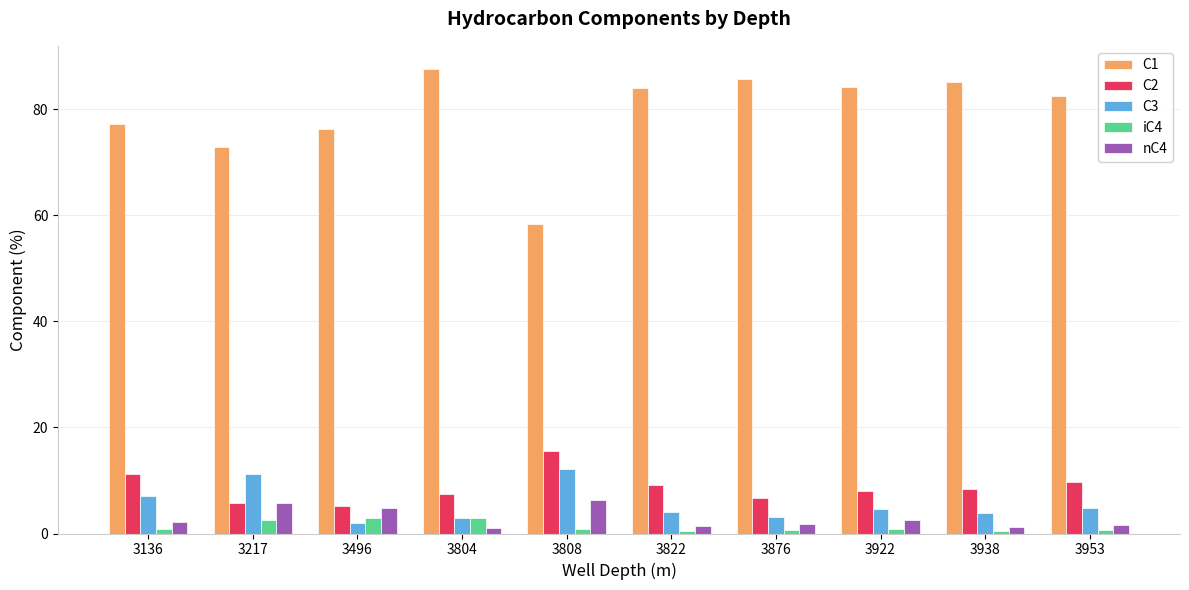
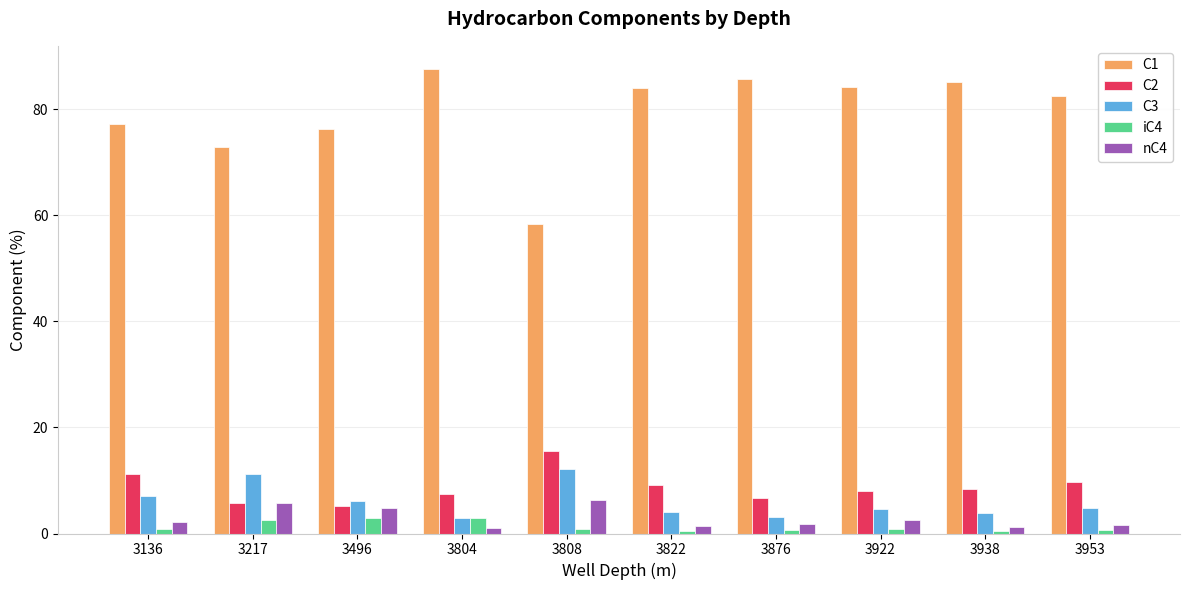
  {
    "C1": {
      "3136": 77,
      "3217": 73,
      "3496": 76,
      "3804": 88,
      "3808": 58,
      "3822": 84,
      "3876": 86,
      "3922": 84,
      "3938": 85,
      "3953": 82
    },
    "C2": {
      "3136": 11,
      "3217": 6,
      "3496": 5,
      "3804": 8,
      "3808": 16,
      "3822": 9,
      "3876": 7,
      "3922": 8,
      "3938": 8,
      "3953": 10
    },
    "C3": {
      "3136": 7,
      "3217": 11,
-     "3496": 2,
+     "3496": 6,
      "3804": 3,
      "3808": 12,
      "3822": 4,
      "3876": 3,
      "3922": 5,
      "3938": 4,
      "3953": 5
    },
    "iC4": {
      "3136": 1,
      "3217": 3,
      "3496": 3,
      "3804": 3,
      "3808": 1,
      "3822": 1,
      "3876": 1,
      "3922": 1,
      "3938": 1,
      "3953": 1
    },
    "nC4": {
      "3136": 2,
      "3217": 6,
      "3496": 5,
      "3804": 1,
      "3808": 6,
      "3822": 1,
      "3876": 2,
      "3922": 2,
      "3938": 1,
      "3953": 2
    }
  }
